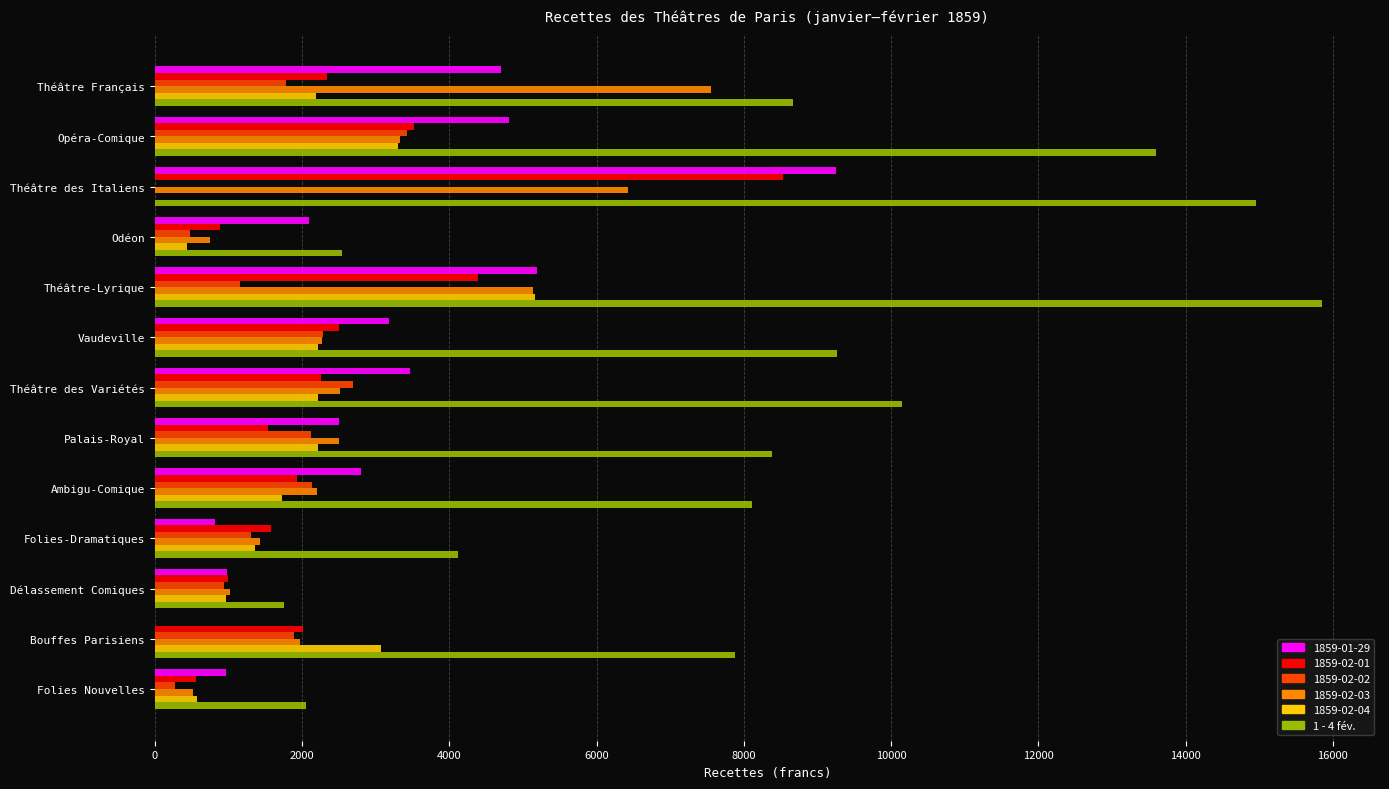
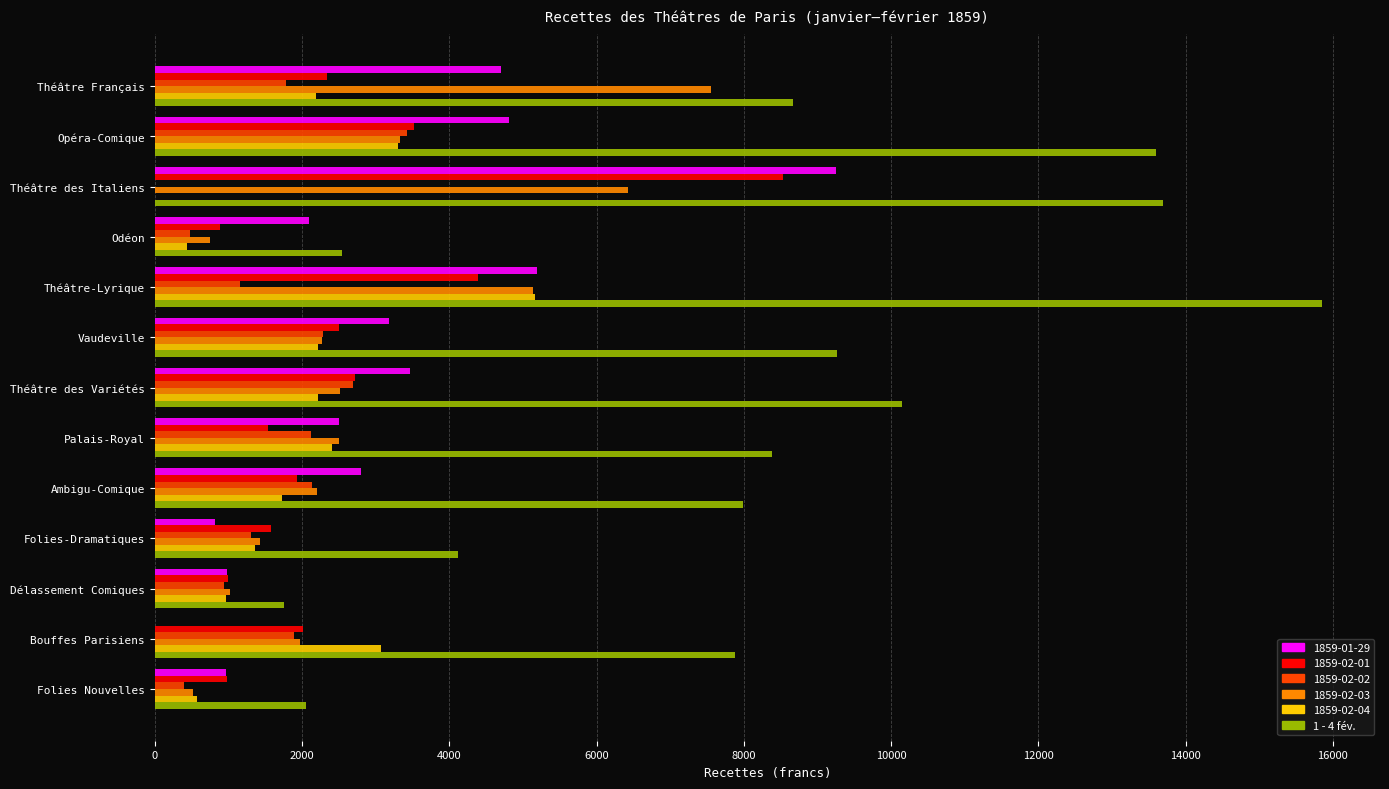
  {
    "1859-01-29": {
      "Théâtre Français": 4700,
      "Opéra-Comique": 4800,
      "Théâtre des Italiens": 9200,
      "Odéon": 2100,
      "Théâtre-Lyrique": 5200,
      "Vaudeville": 3200,
      "Théâtre des Variétés": 3500,
      "Palais-Royal": 2500,
      "Ambigu-Comique": 2800,
      "Folies-Dramatiques": 800,
      "Délassement Comiques": 1000,
      "Bouffes Parisiens": 0,
      "Folies Nouvelles": 1000
    },
    "1859-02-01": {
      "Théâtre Français": 2300,
      "Opéra-Comique": 3500,
      "Théâtre des Italiens": 8500,
      "Odéon": 900,
      "Théâtre-Lyrique": 4400,
      "Vaudeville": 2500,
-     "Théâtre des Variétés": 2300,
+     "Théâtre des Variétés": 2700,
      "Palais-Royal": 1500,
      "Ambigu-Comique": 1900,
      "Folies-Dramatiques": 1600,
      "Délassement Comiques": 1000,
      "Bouffes Parisiens": 2000,
-     "Folies Nouvelles": 600
+     "Folies Nouvelles": 1000
    },
    "1859-02-02": {
      "Théâtre Français": 1800,
      "Opéra-Comique": 3400,
      "Théâtre des Italiens": 0,
      "Odéon": 500,
      "Théâtre-Lyrique": 1200,
      "Vaudeville": 2300,
      "Théâtre des Variétés": 2700,
      "Palais-Royal": 2100,
      "Ambigu-Comique": 2100,
      "Folies-Dramatiques": 1300,
      "Délassement Comiques": 900,
      "Bouffes Parisiens": 1900,
-     "Folies Nouvelles": 300
+     "Folies Nouvelles": 400
    },
    "1859-02-03": {
      "Théâtre Français": 7600,
      "Opéra-Comique": 3300,
      "Théâtre des Italiens": 6400,
      "Odéon": 700,
      "Théâtre-Lyrique": 5100,
      "Vaudeville": 2300,
      "Théâtre des Variétés": 2500,
      "Palais-Royal": 2500,
      "Ambigu-Comique": 2200,
      "Folies-Dramatiques": 1400,
      "Délassement Comiques": 1000,
      "Bouffes Parisiens": 2000,
      "Folies Nouvelles": 500
    },
    "1859-02-04": {
      "Théâtre Français": 2200,
      "Opéra-Comique": 3300,
      "Théâtre des Italiens": 0,
      "Odéon": 400,
      "Théâtre-Lyrique": 5200,
      "Vaudeville": 2200,
      "Théâtre des Variétés": 2200,
-     "Palais-Royal": 2200,
+     "Palais-Royal": 2400,
      "Ambigu-Comique": 1700,
      "Folies-Dramatiques": 1400,
      "Délassement Comiques": 1000,
      "Bouffes Parisiens": 3100,
      "Folies Nouvelles": 600
    },
    "1 - 4 fév.": {
      "Théâtre Français": 8700,
      "Opéra-Comique": 13600,
-     "Théâtre des Italiens": 15000,
+     "Théâtre des Italiens": 13700,
      "Odéon": 2500,
      "Théâtre-Lyrique": 15800,
      "Vaudeville": 9300,
      "Théâtre des Variétés": 10100,
      "Palais-Royal": 8400,
-     "Ambigu-Comique": 8100,
+     "Ambigu-Comique": 8000,
      "Folies-Dramatiques": 4100,
      "Délassement Comiques": 1800,
      "Bouffes Parisiens": 7900,
      "Folies Nouvelles": 2100
    }
  }
